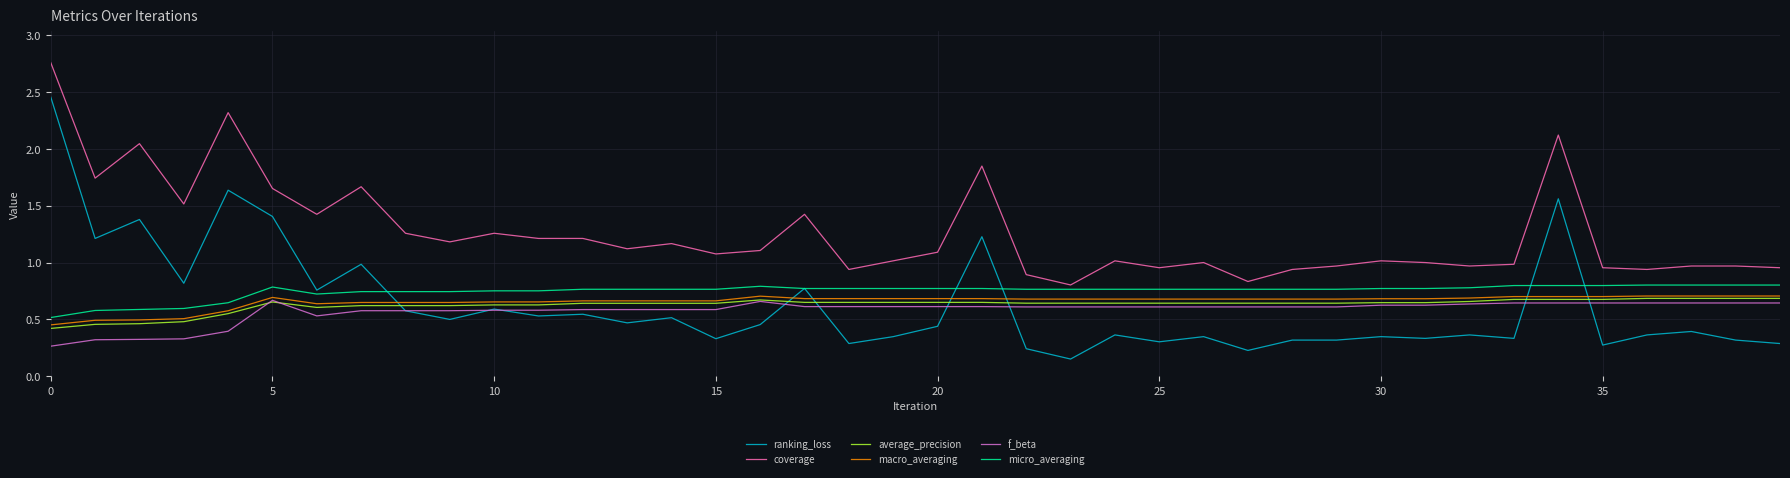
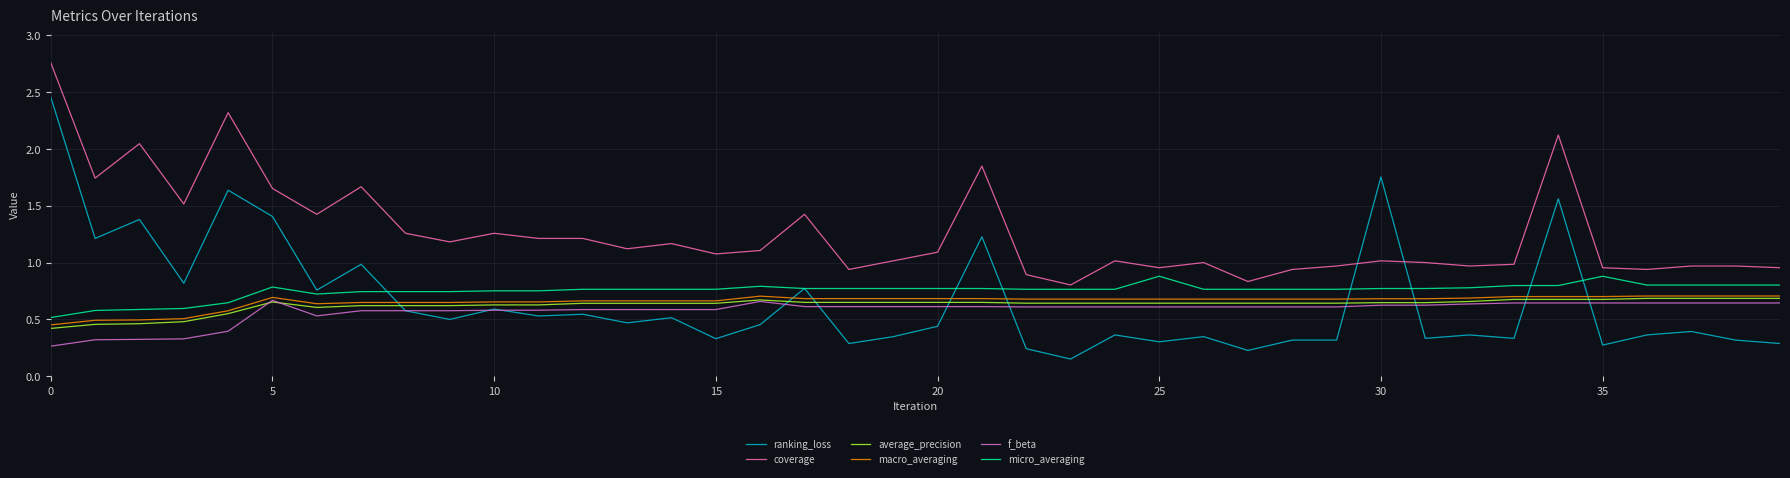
  {
    "ranking_loss": {
      "0": 2.45,
      "5": 1.41,
      "15": 0.33,
      "20": 0.44,
      "25": 0.30,
-     "30": 0.35,
+     "30": 1.75,
      "35": 0.27
    },
    "average_precision": {
      "0": 0.42,
      "10": 0.63,
      "20": 0.65,
      "25": 0.64,
      "30": 0.65,
      "35": 0.68
    },
    "macro_averaging": {
      "0": 0.45,
      "5": 0.69,
      "10": 0.65,
      "20": 0.68,
      "25": 0.68,
      "30": 0.68,
      "35": 0.70
    },
    "micro_averaging": {
      "0": 0.52,
      "5": 0.78,
      "10": 0.75,
      "15": 0.77,
      "20": 0.77,
-     "25": 0.77,
+     "25": 0.88,
      "30": 0.77,
-     "35": 0.80
+     "35": 0.88
    }
  }
